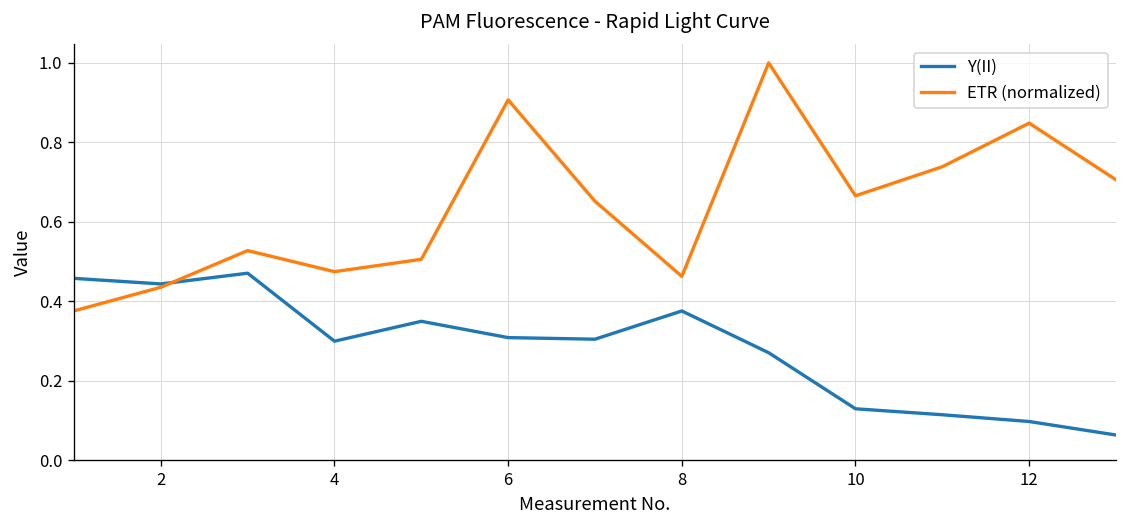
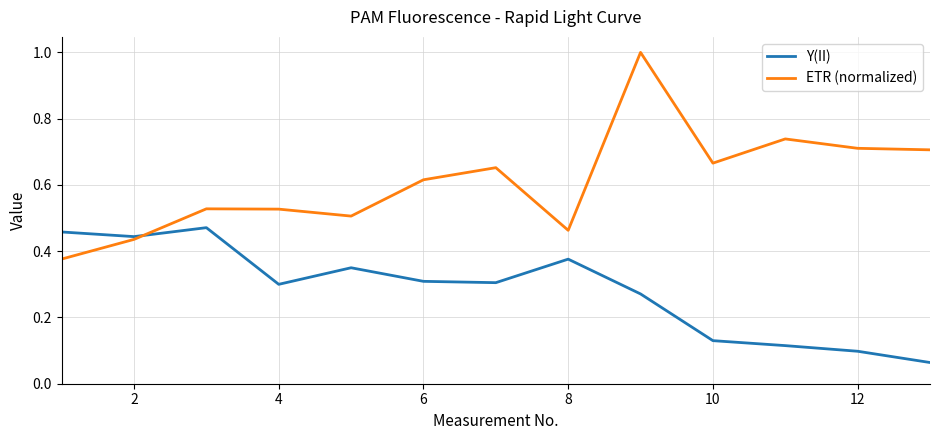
  {
    "Y(II)": {
      "2": 0.44,
      "4": 0.30,
      "6": 0.31,
      "8": 0.38,
      "10": 0.13,
      "12": 0.10
    },
    "ETR (normalized)": {
      "2": 0.44,
-     "4": 0.47,
-     "6": 0.91,
+     "4": 0.53,
+     "6": 0.62,
      "8": 0.46,
      "10": 0.67,
-     "12": 0.85
+     "12": 0.71
    }
  }
